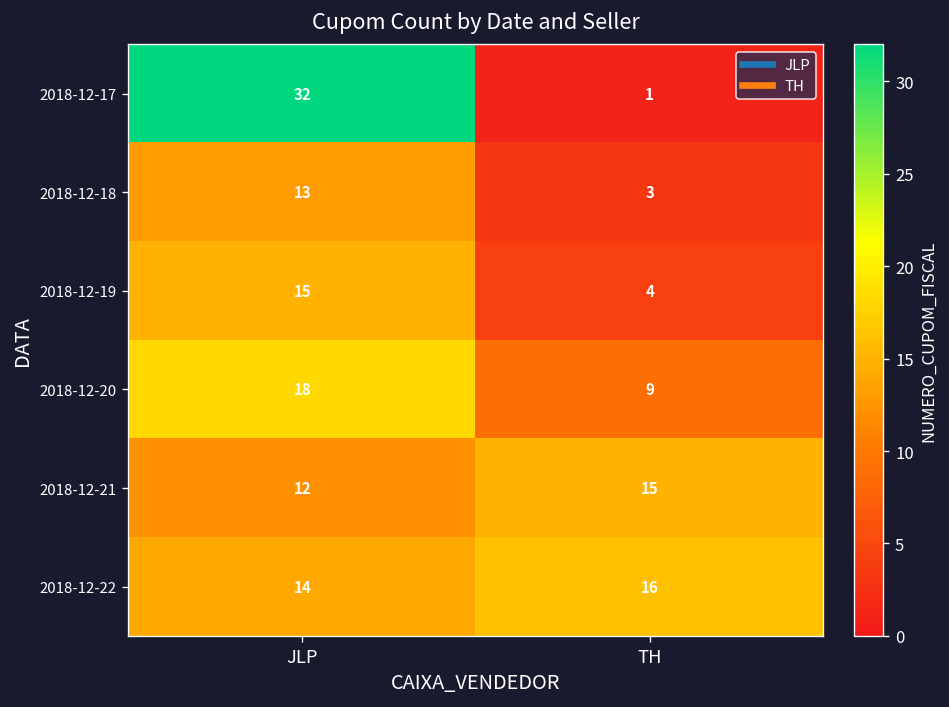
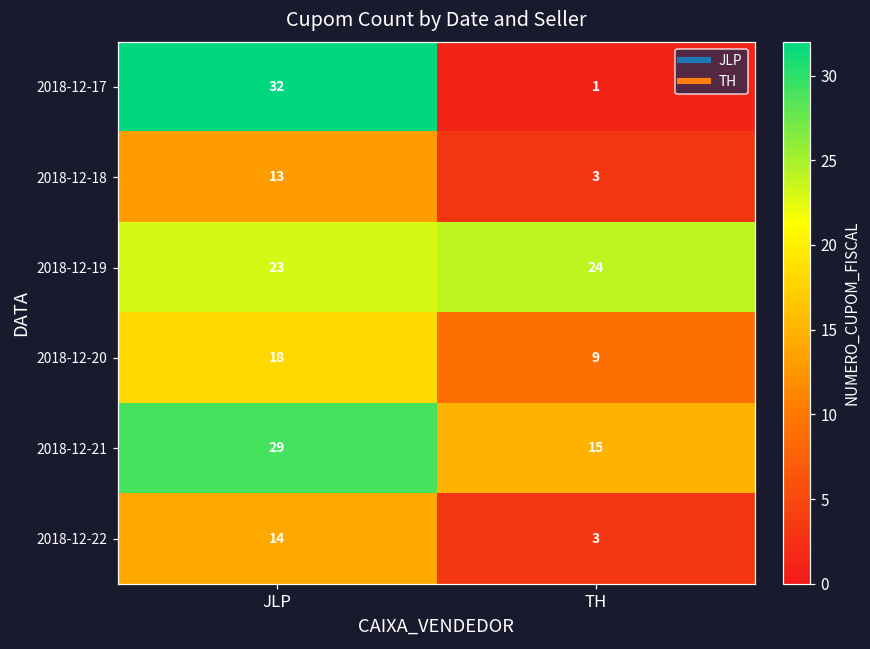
  {
    "2018-12-17": {
      "JLP": 32,
      "TH": 1
    },
    "2018-12-18": {
      "JLP": 13,
      "TH": 3
    },
    "2018-12-19": {
-     "JLP": 15,
-     "TH": 4
+     "JLP": 23,
+     "TH": 24
    },
    "2018-12-20": {
      "JLP": 18,
      "TH": 9
    },
    "2018-12-21": {
-     "JLP": 12,
+     "JLP": 29,
      "TH": 15
    },
    "2018-12-22": {
      "JLP": 14,
-     "TH": 16
+     "TH": 3
    }
  }
